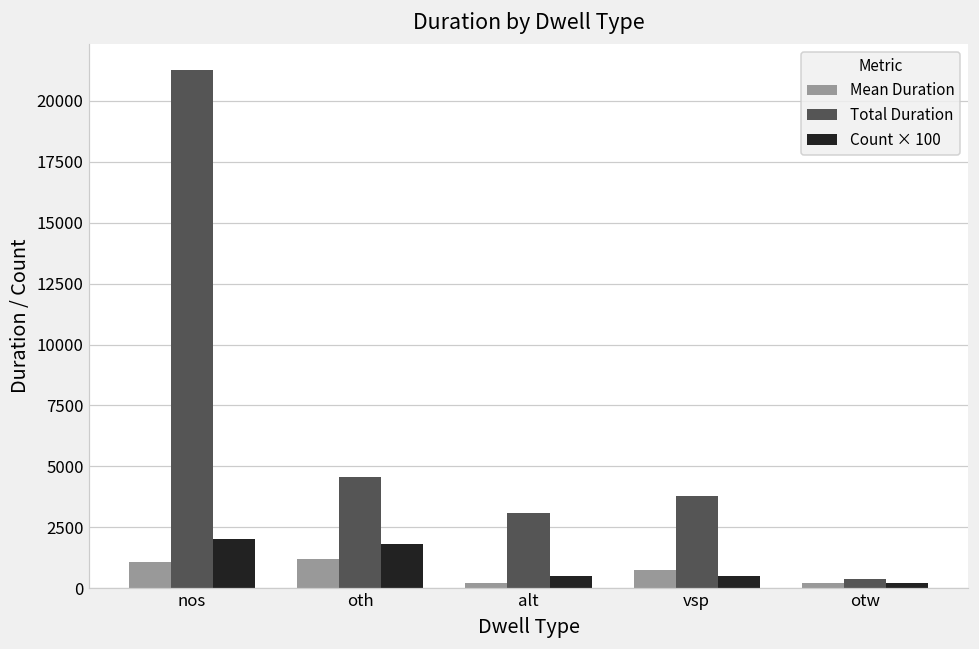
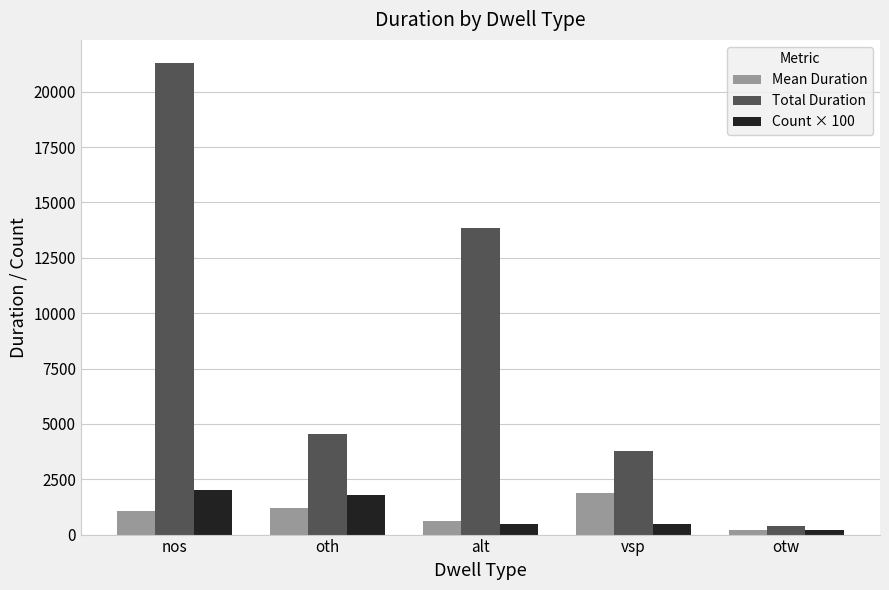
  {
    "Mean Duration": {
      "nos": 1100,
      "oth": 1200,
-     "alt": 200,
-     "vsp": 800,
+     "alt": 600,
+     "vsp": 1900,
      "otw": 200
    },
    "Total Duration": {
      "nos": 21300,
      "oth": 4600,
-     "alt": 3100,
+     "alt": 13800,
      "vsp": 3800,
      "otw": 400
    },
    "Count × 100": {
      "nos": 2000,
      "oth": 1800,
      "alt": 500,
      "vsp": 500,
      "otw": 200
    }
  }
